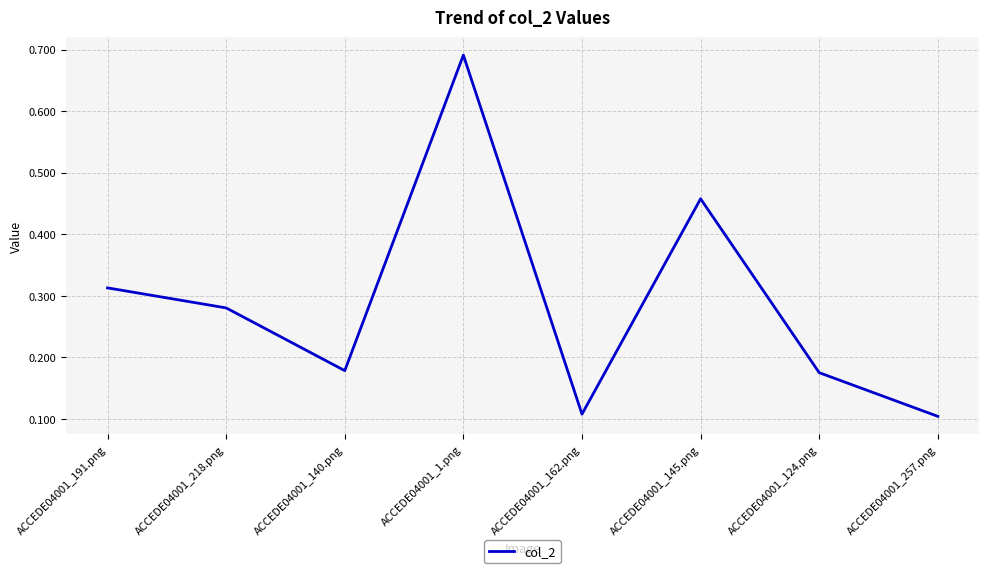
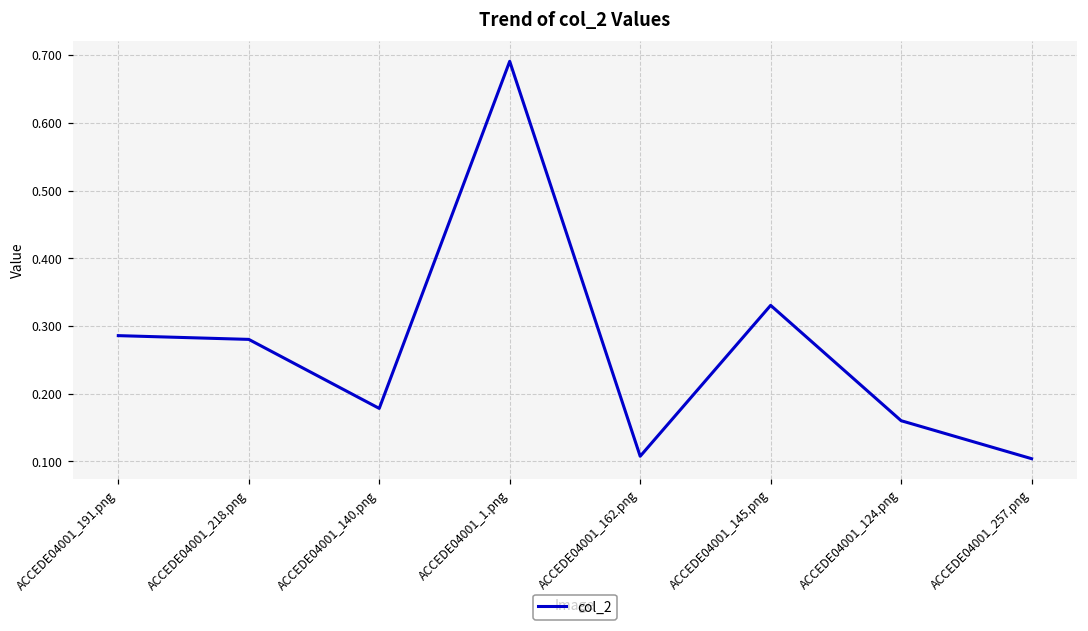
  {
-   "ACCEDE04001_191.png": 0.31,
+   "ACCEDE04001_191.png": 0.29,
    "ACCEDE04001_218.png": 0.28,
    "ACCEDE04001_140.png": 0.18,
    "ACCEDE04001_1.png": 0.69,
    "ACCEDE04001_162.png": 0.11,
-   "ACCEDE04001_145.png": 0.46,
-   "ACCEDE04001_124.png": 0.18,
+   "ACCEDE04001_145.png": 0.33,
+   "ACCEDE04001_124.png": 0.16,
    "ACCEDE04001_257.png": 0.10
  }
